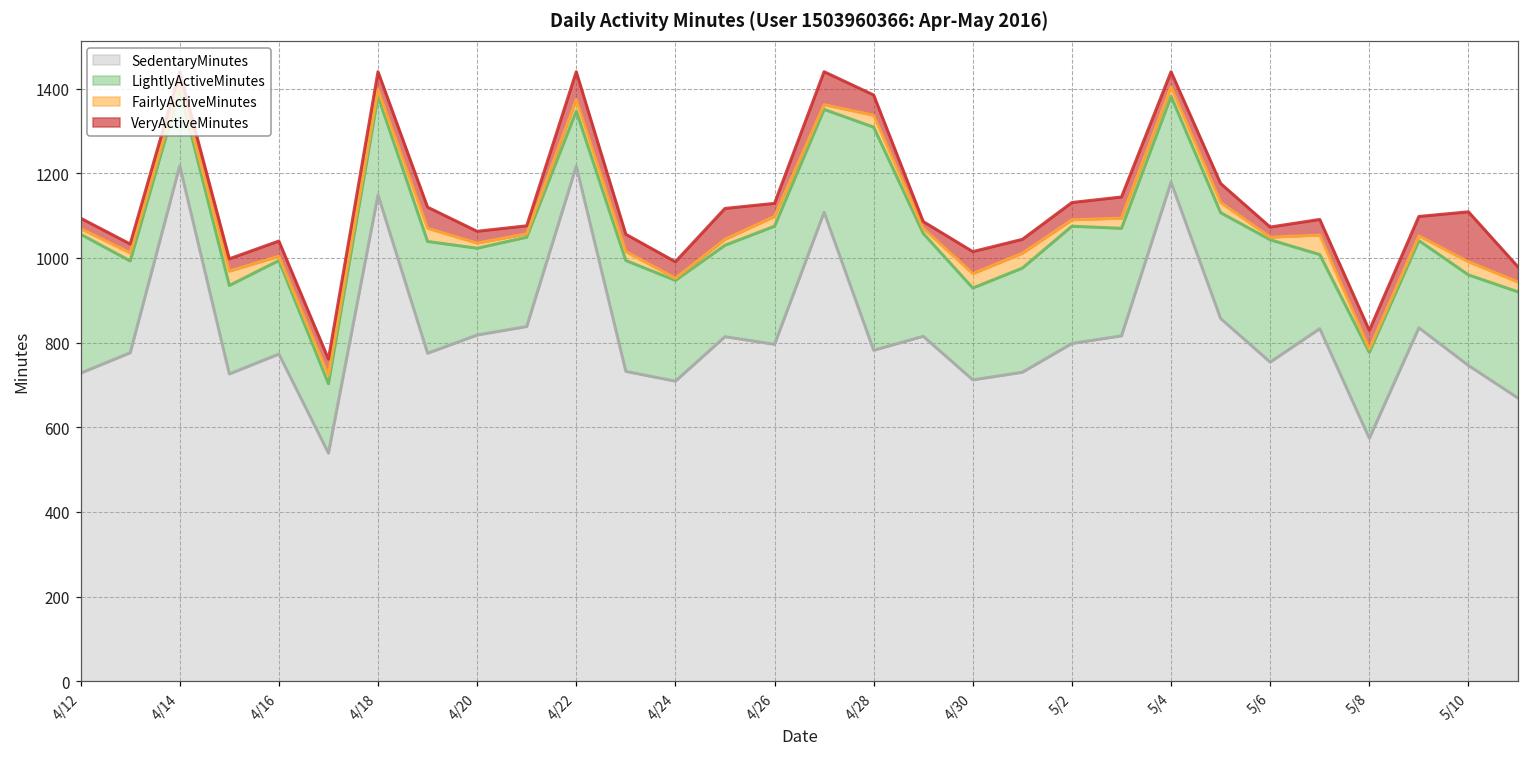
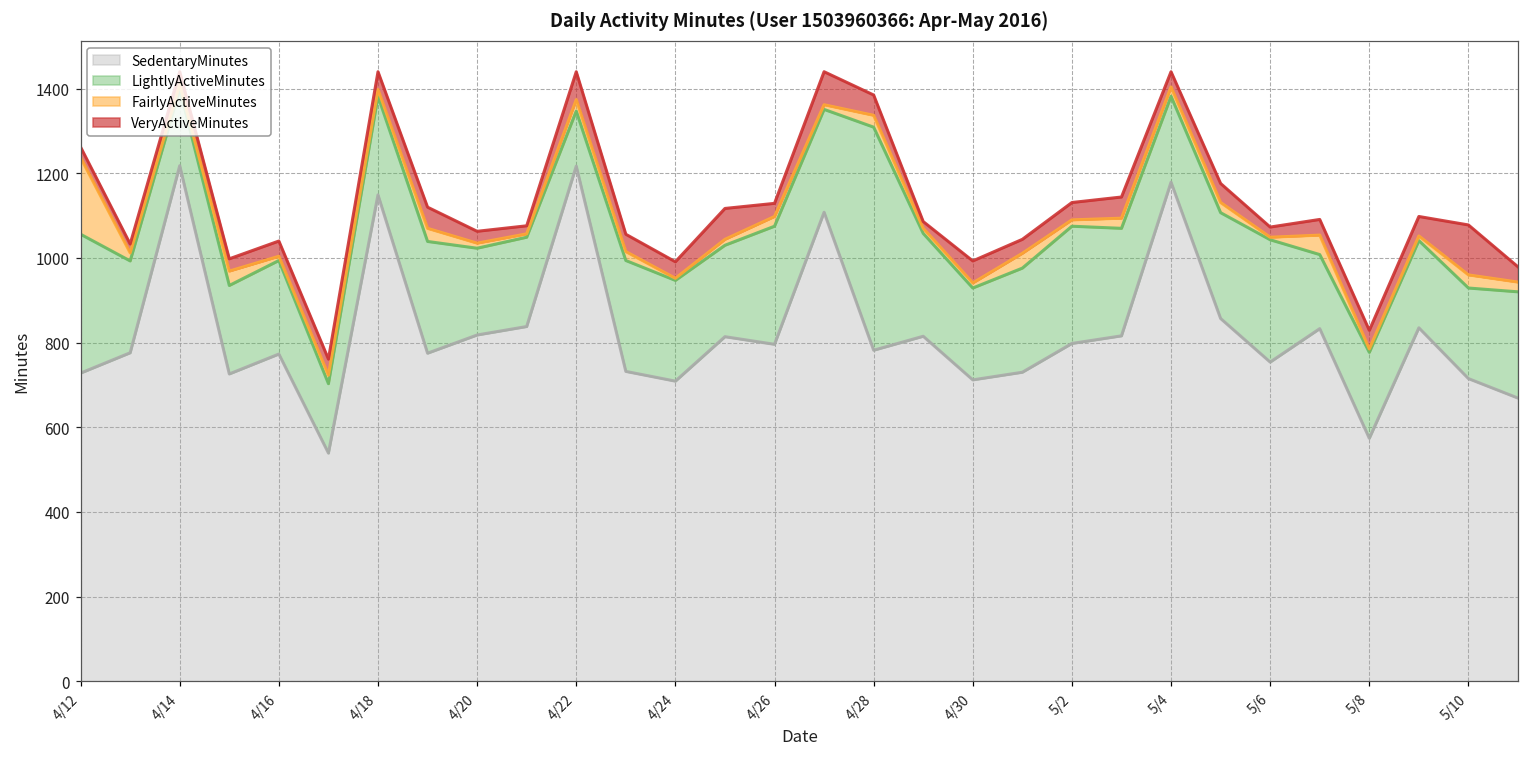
  {
    "SedentaryMinutes": {
      "4/12": 730,
      "4/14": 1220,
      "4/16": 770,
      "4/18": 1150,
      "4/20": 820,
      "4/22": 1220,
      "4/24": 710,
      "4/26": 800,
      "4/28": 780,
      "4/30": 710,
      "5/2": 800,
      "5/4": 1180,
      "5/6": 750,
      "5/8": 570,
-     "5/10": 750
+     "5/10": 720
    },
    "LightlyActiveMinutes": {
      "4/12": 330,
      "4/16": 220,
      "4/18": 230,
      "4/20": 210,
      "4/22": 130,
      "4/26": 280,
      "4/28": 530,
      "4/30": 220,
      "5/2": 280,
      "5/4": 200,
      "5/8": 200,
      "5/10": 210
    },
    "FairlyActiveMinutes": {
-     "4/12": 10,
+     "4/12": 180,
      "4/16": 10,
      "4/18": 20,
      "4/20": 10,
      "4/22": 30,
      "4/26": 20,
      "4/28": 30,
-     "4/30": 30,
+     "4/30": 10,
      "5/2": 20,
      "5/4": 20,
      "5/8": 10,
      "5/10": 30
    },
    "VeryActiveMinutes": {
      "4/12": 30,
      "4/16": 40,
      "4/18": 40,
      "4/20": 30,
      "4/22": 70,
      "4/24": 40,
      "4/26": 30,
      "4/28": 50,
      "4/30": 50,
      "5/2": 40,
      "5/4": 40,
      "5/6": 20,
      "5/8": 40,
      "5/10": 120
    }
  }
